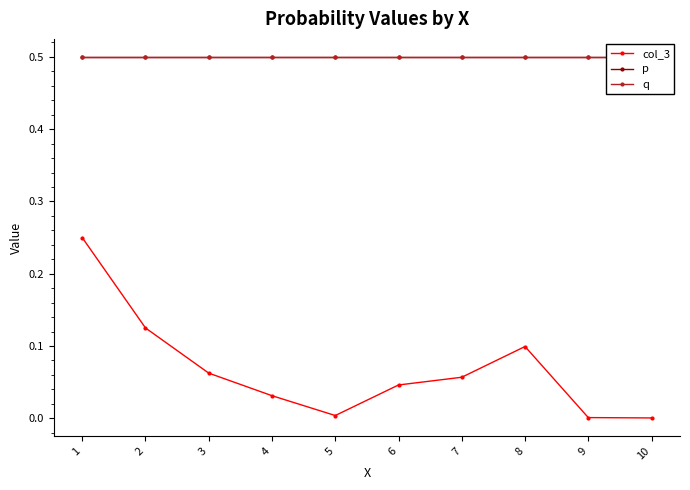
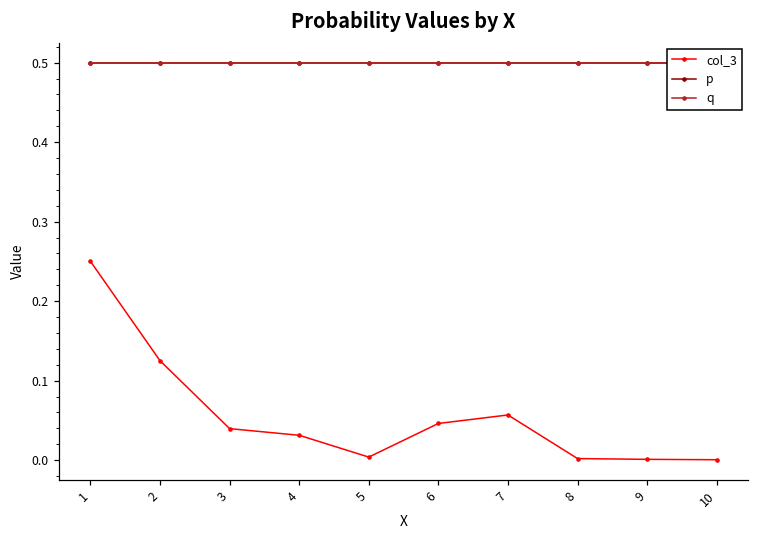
  {
    "col_3": {
      "1": 0.25,
      "2": 0.13,
-     "3": 0.06,
+     "3": 0.04,
      "4": 0.03,
      "5": 0.00,
      "6": 0.05,
      "7": 0.06,
-     "8": 0.10,
+     "8": 0.00,
      "9": 0.00,
      "10": 0.00
    },
    "q": {
      "1": 0.50,
      "2": 0.50,
      "3": 0.50,
      "4": 0.50,
      "5": 0.50,
      "6": 0.50,
      "7": 0.50,
      "8": 0.50,
      "9": 0.50
    }
  }
